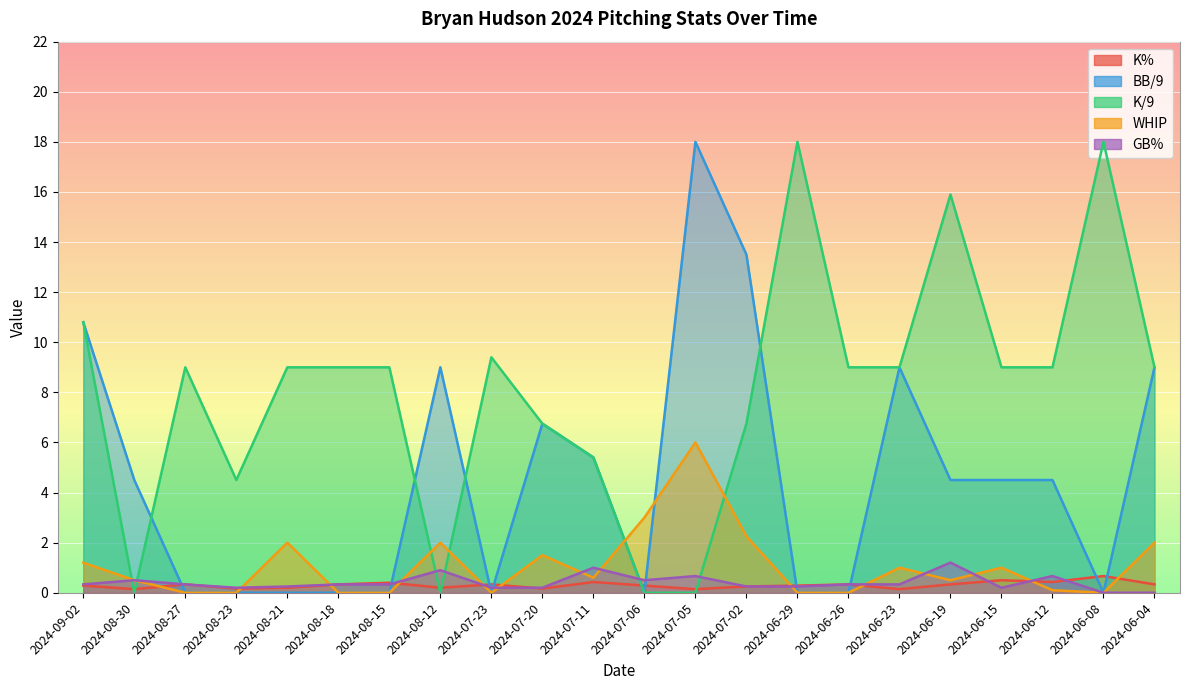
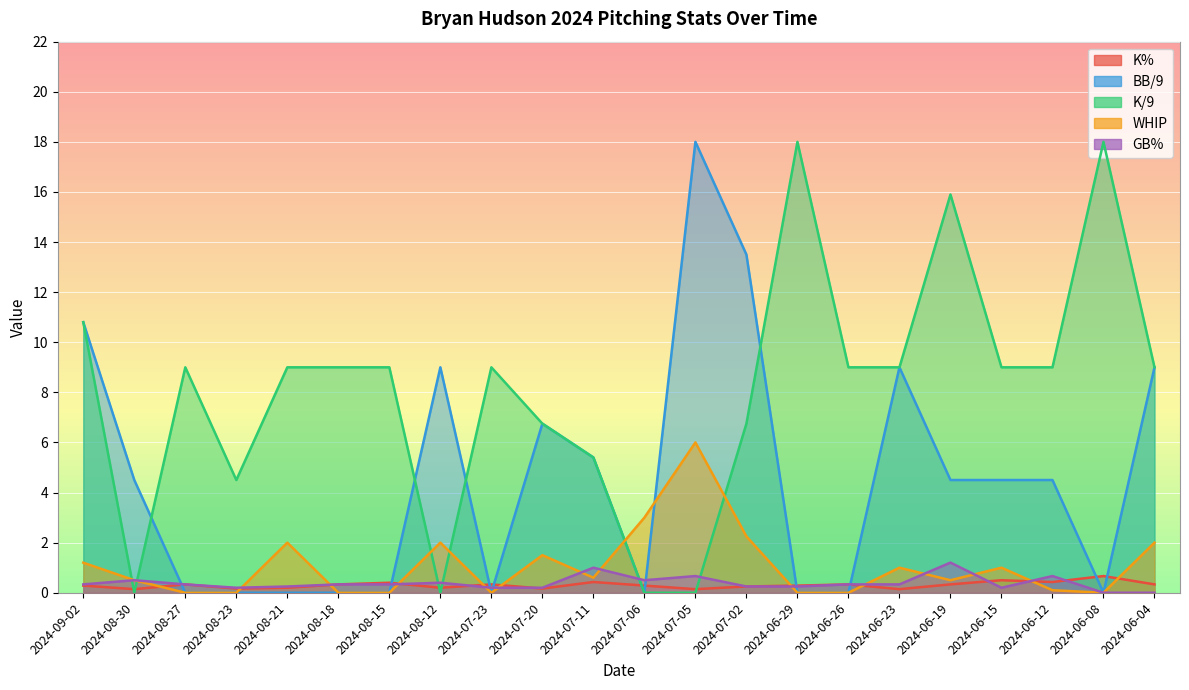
  {
    "K%": {
      "2024-08-30": 0.1,
      "2024-08-12": 0.2,
      "2024-07-23": 0.3,
      "2024-07-11": 0.4,
      "2024-07-06": 0.3,
      "2024-07-05": 0.1,
      "2024-06-23": 0.1,
      "2024-06-19": 0.3,
      "2024-06-15": 0.5,
      "2024-06-12": 0.4,
      "2024-06-08": 0.7,
      "2024-06-04": 0.3
    },
    "BB/9": {
      "2024-08-30": 4.5,
      "2024-08-21": 0.0,
      "2024-08-12": 9.0,
      "2024-07-05": 18.0,
      "2024-07-02": 13.5,
      "2024-06-19": 4.5,
      "2024-06-15": 4.5,
      "2024-06-12": 4.5
    },
    "K/9": {
      "2024-08-30": 0.0,
      "2024-08-27": 9.0,
      "2024-08-23": 4.5,
      "2024-08-21": 9.0,
      "2024-08-18": 9.0,
      "2024-08-15": 9.0,
      "2024-08-12": 0.0,
-     "2024-07-23": 9.4,
+     "2024-07-23": 9.0,
      "2024-07-05": 0.0,
      "2024-07-02": 6.8,
      "2024-06-29": 18.0,
      "2024-06-26": 9.0,
      "2024-06-19": 15.9,
      "2024-06-15": 9.0,
      "2024-06-12": 9.0
    },
    "WHIP": {
      "2024-09-02": 1.2,
      "2024-08-21": 2.0,
      "2024-08-12": 2.0,
      "2024-07-20": 1.5,
      "2024-07-11": 0.6,
      "2024-07-06": 3.0,
      "2024-07-05": 6.0,
      "2024-07-02": 2.3,
      "2024-06-23": 1.0,
      "2024-06-19": 0.5,
      "2024-06-15": 1.0,
      "2024-06-12": 0.1,
      "2024-06-04": 2.0
    },
    "GB%": {
-     "2024-08-12": 0.9,
+     "2024-08-12": 0.4,
      "2024-07-23": 0.2,
      "2024-07-11": 1.0,
      "2024-07-06": 0.5,
      "2024-07-05": 0.7,
      "2024-06-23": 0.3,
      "2024-06-19": 1.2,
      "2024-06-15": 0.2,
      "2024-06-12": 0.7,
      "2024-06-04": 0.0
    }
  }
